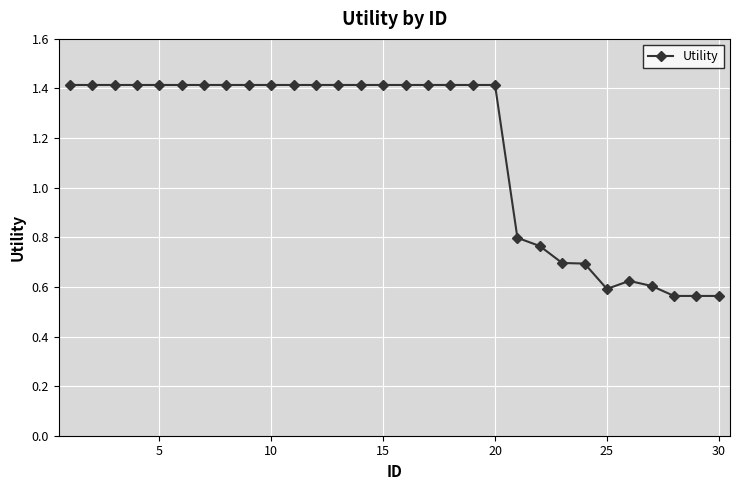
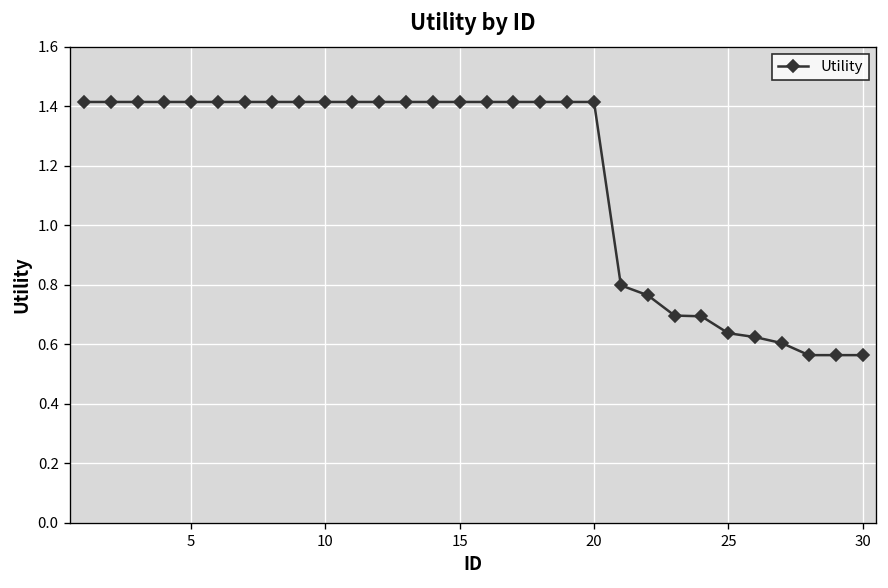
  {
    "5": 1.41,
    "10": 1.41,
    "15": 1.41,
    "20": 1.41,
-   "25": 0.59,
+   "25": 0.64,
    "30": 0.56
  }
